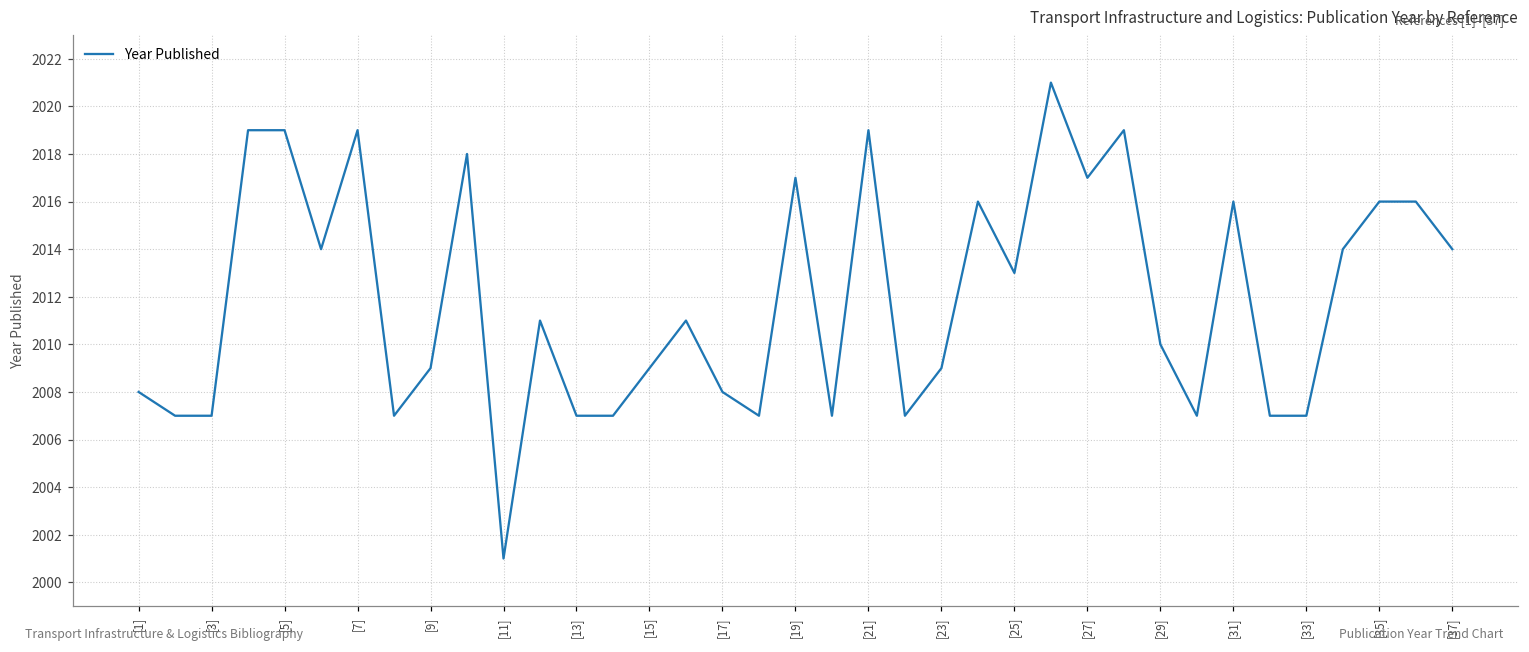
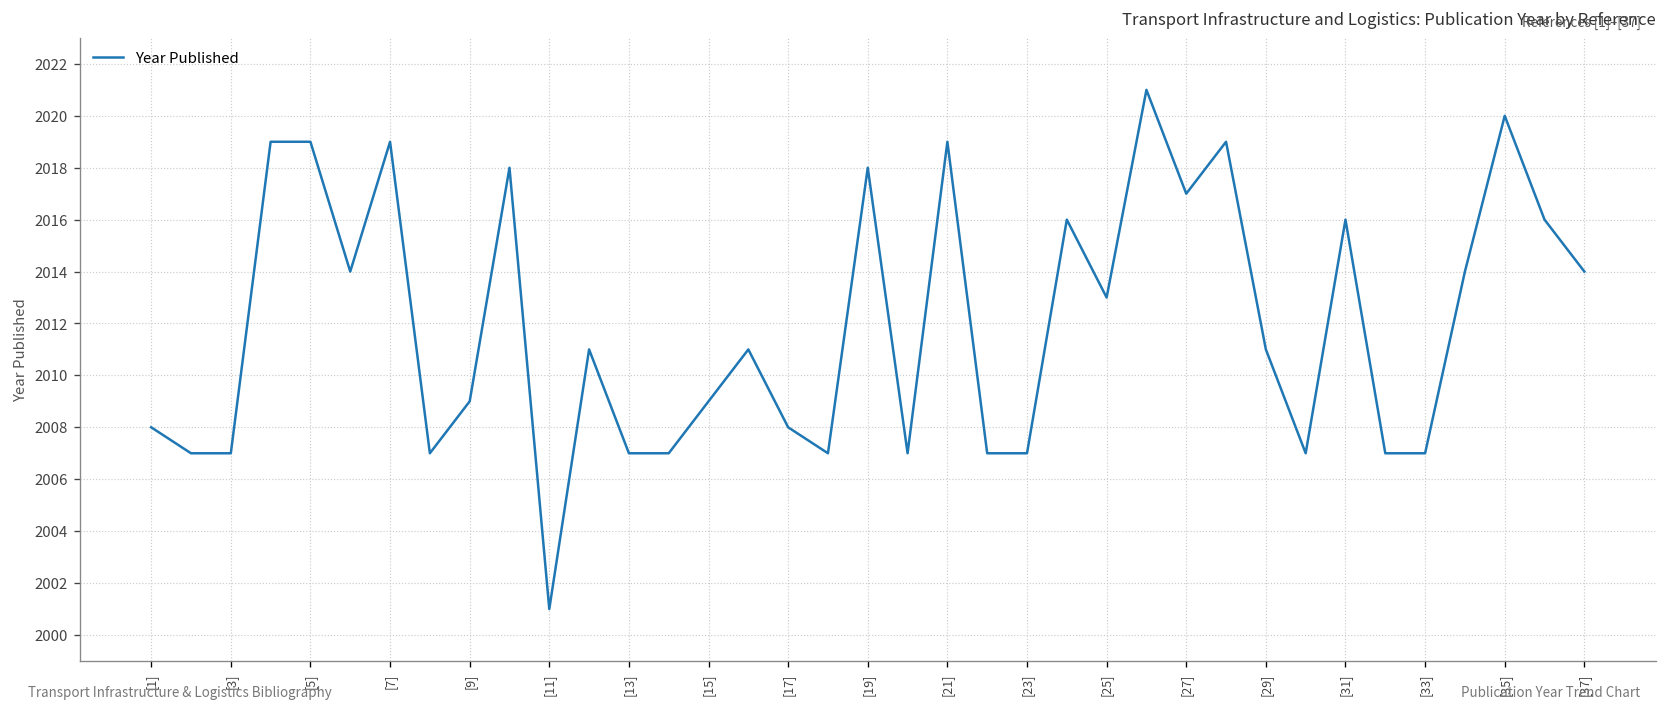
  {
    "[1]": 2008,
    "[3]": 2007,
    "[5]": 2019,
    "[7]": 2019,
    "[9]": 2009,
    "[11]": 2001,
    "[13]": 2007,
    "[15]": 2009,
    "[17]": 2008,
-   "[19]": 2017,
+   "[19]": 2018,
    "[21]": 2019,
-   "[23]": 2009,
+   "[23]": 2007,
    "[25]": 2013,
    "[27]": 2017,
-   "[29]": 2010,
+   "[29]": 2011,
    "[31]": 2016,
    "[33]": 2007,
-   "[35]": 2016,
+   "[35]": 2020,
    "[37]": 2014
  }
